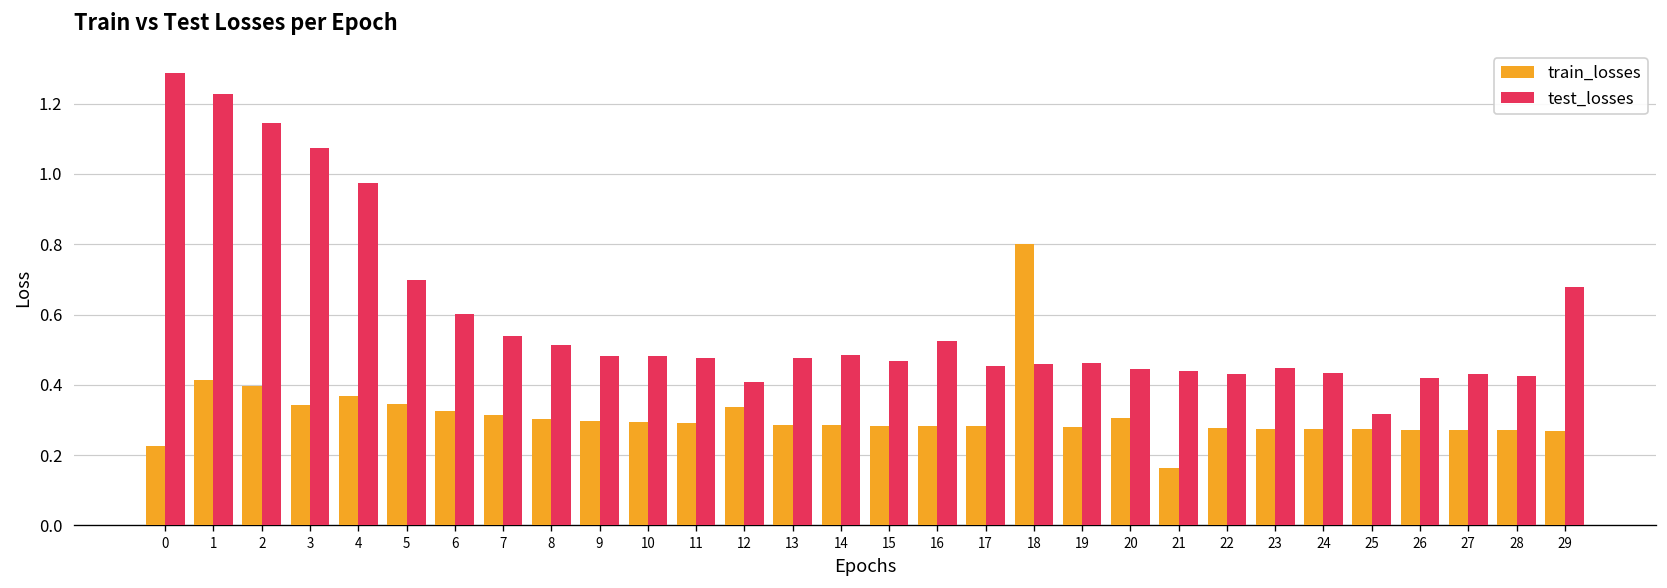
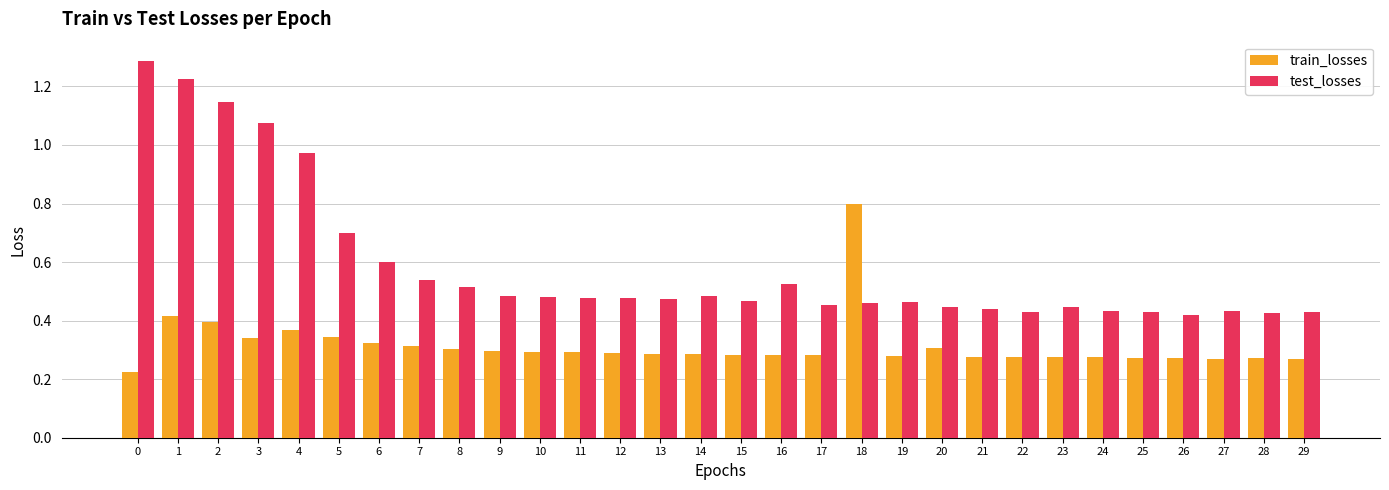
  {
    "train_losses": {
      "0": 0.23,
      "1": 0.41,
      "2": 0.40,
      "3": 0.34,
      "4": 0.37,
      "5": 0.35,
      "6": 0.32,
      "7": 0.31,
      "8": 0.30,
      "9": 0.30,
      "10": 0.29,
      "11": 0.29,
-     "12": 0.34,
+     "12": 0.29,
      "13": 0.29,
      "14": 0.28,
      "15": 0.28,
      "16": 0.28,
      "17": 0.28,
      "18": 0.80,
      "19": 0.28,
      "20": 0.31,
-     "21": 0.16,
+     "21": 0.28,
      "22": 0.28,
      "23": 0.27,
      "24": 0.27,
      "25": 0.27,
      "26": 0.27,
      "27": 0.27,
      "28": 0.27,
      "29": 0.27
    },
    "test_losses": {
      "0": 1.29,
      "1": 1.23,
      "2": 1.15,
      "3": 1.07,
      "4": 0.97,
      "5": 0.70,
      "6": 0.60,
      "7": 0.54,
      "8": 0.51,
      "9": 0.48,
      "10": 0.48,
      "11": 0.48,
-     "12": 0.41,
+     "12": 0.48,
      "13": 0.47,
      "14": 0.48,
      "15": 0.47,
      "16": 0.53,
      "17": 0.45,
      "18": 0.46,
      "19": 0.46,
      "20": 0.45,
      "21": 0.44,
      "22": 0.43,
      "23": 0.45,
      "24": 0.43,
-     "25": 0.32,
+     "25": 0.43,
      "26": 0.42,
      "27": 0.43,
      "28": 0.43,
-     "29": 0.68
+     "29": 0.43
    }
  }
